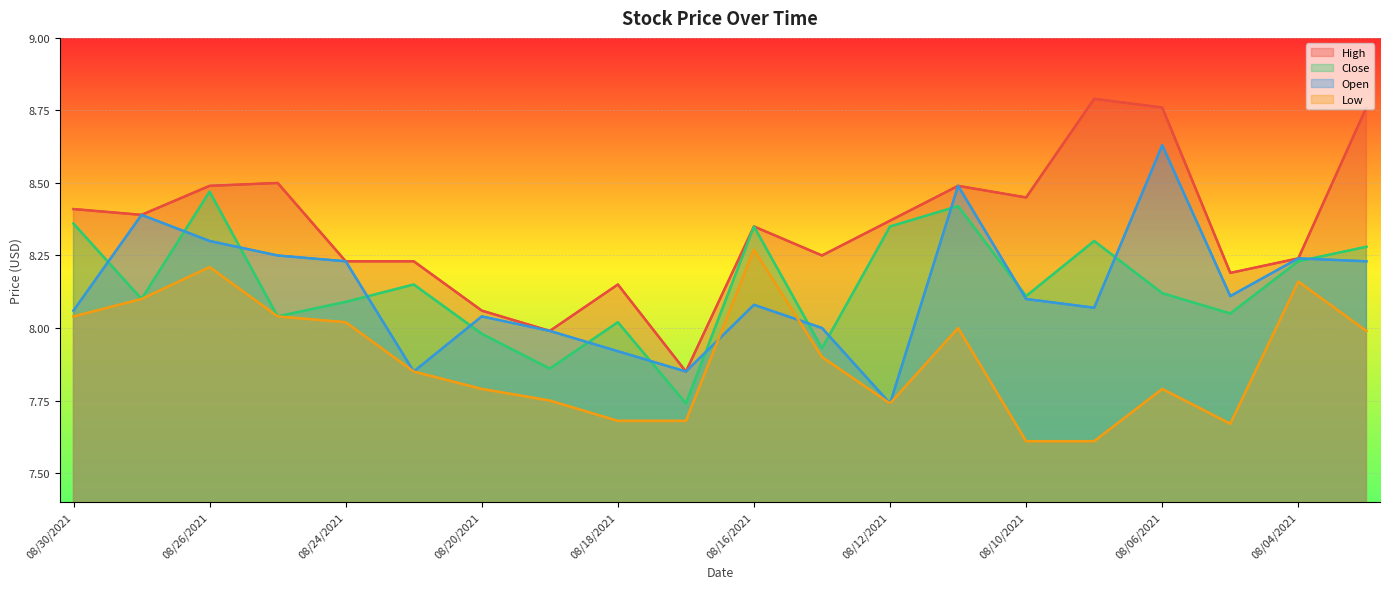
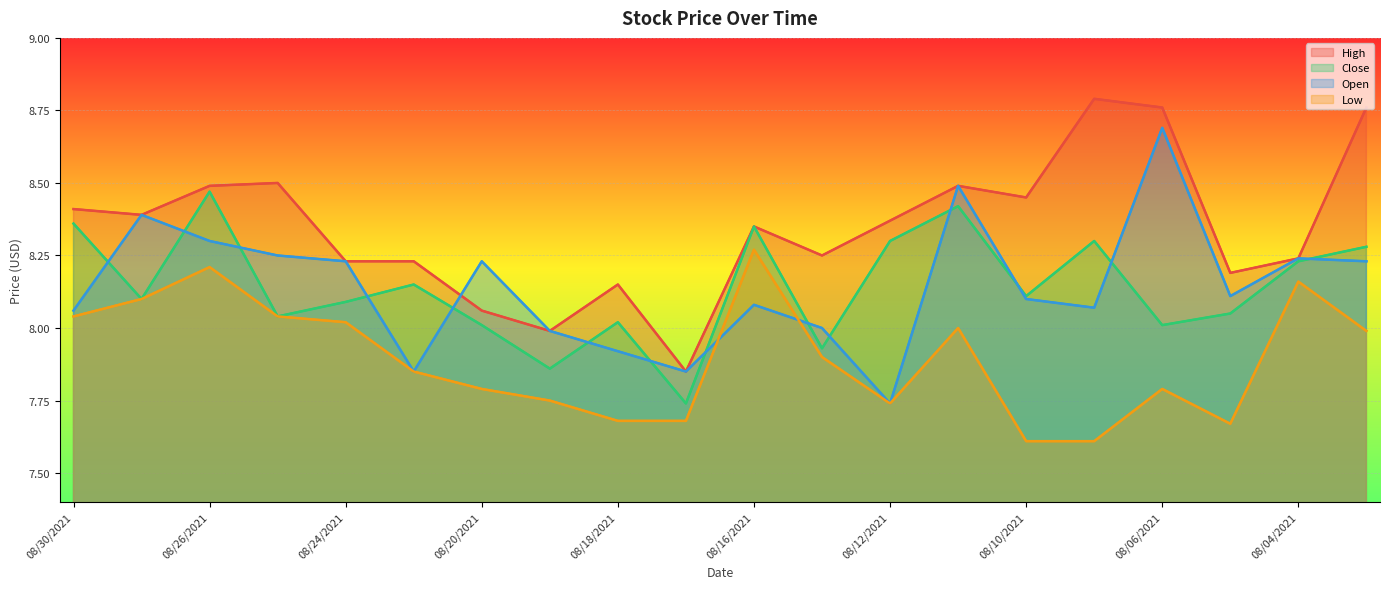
  {
    "Close": {
      "08/30/2021": 8.36,
      "08/26/2021": 8.47,
      "08/24/2021": 8.09,
-     "08/20/2021": 7.98,
+     "08/20/2021": 8.01,
      "08/18/2021": 8.02,
-     "08/12/2021": 8.35,
+     "08/12/2021": 8.30,
      "08/10/2021": 8.11,
-     "08/06/2021": 8.12,
+     "08/06/2021": 8.01,
      "08/04/2021": 8.23
    },
    "Open": {
      "08/30/2021": 8.06,
      "08/26/2021": 8.30,
-     "08/20/2021": 8.04,
+     "08/20/2021": 8.23,
      "08/18/2021": 7.92,
      "08/16/2021": 8.08,
      "08/10/2021": 8.10,
-     "08/06/2021": 8.63
+     "08/06/2021": 8.69
    }
  }
